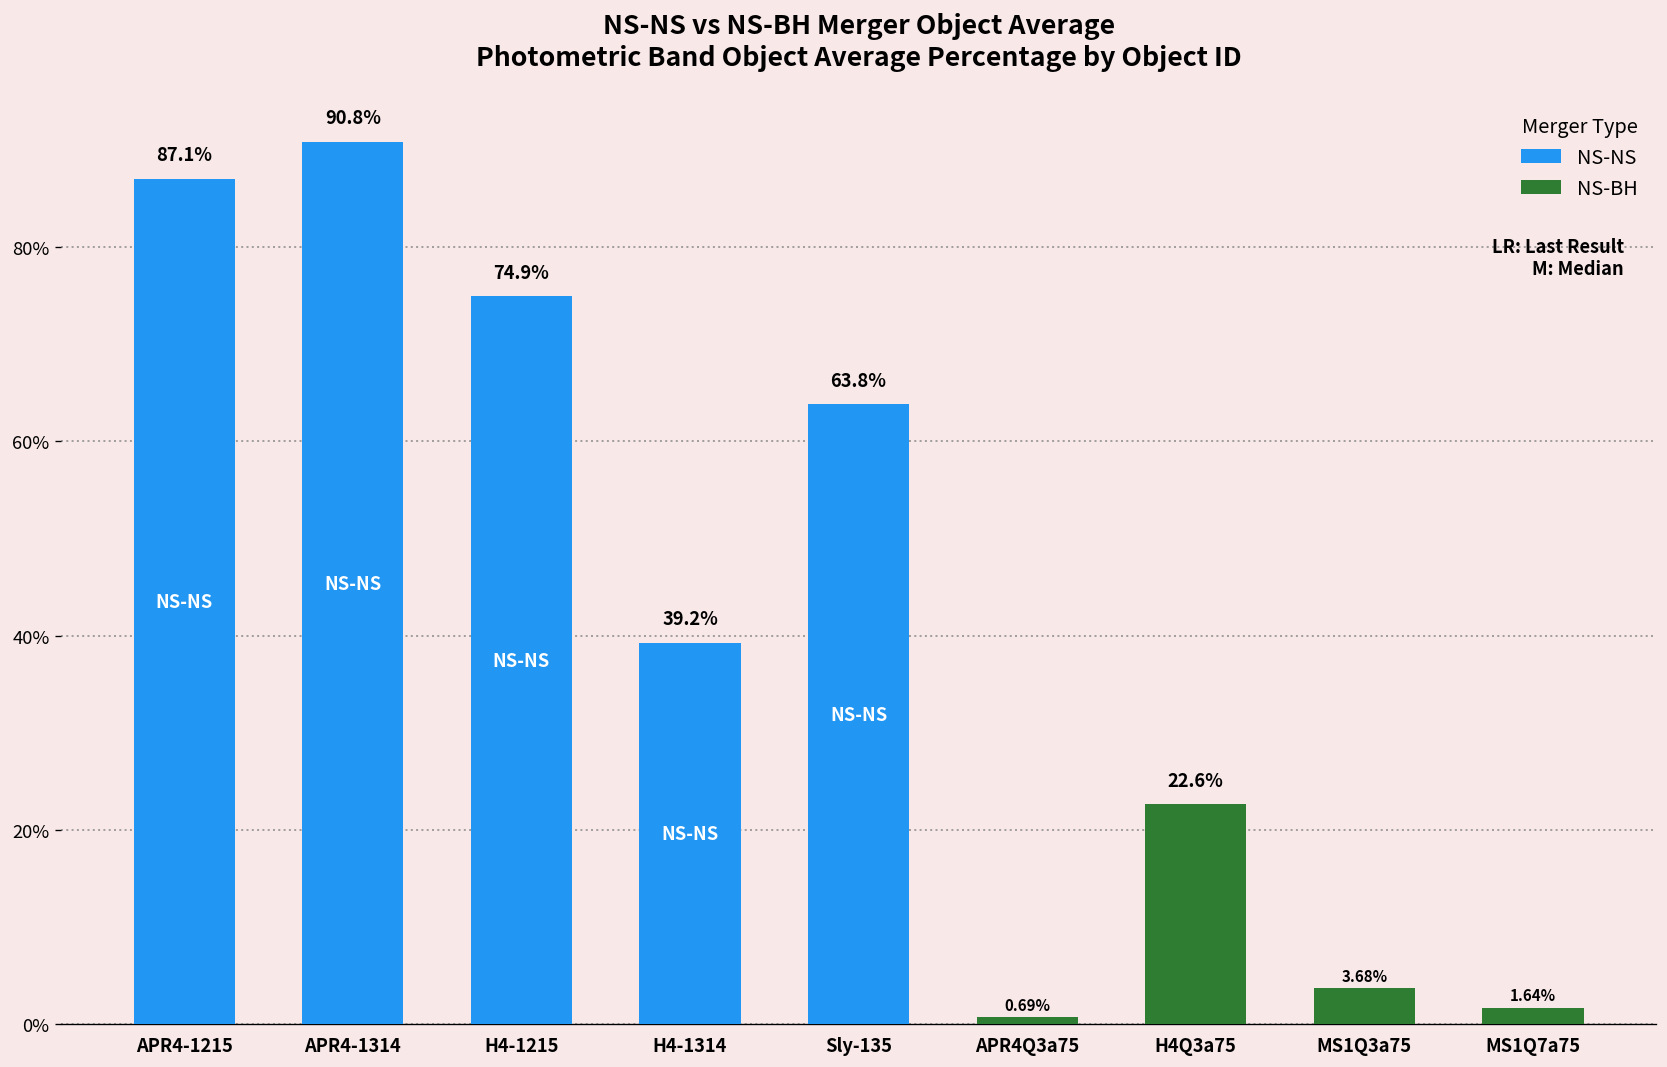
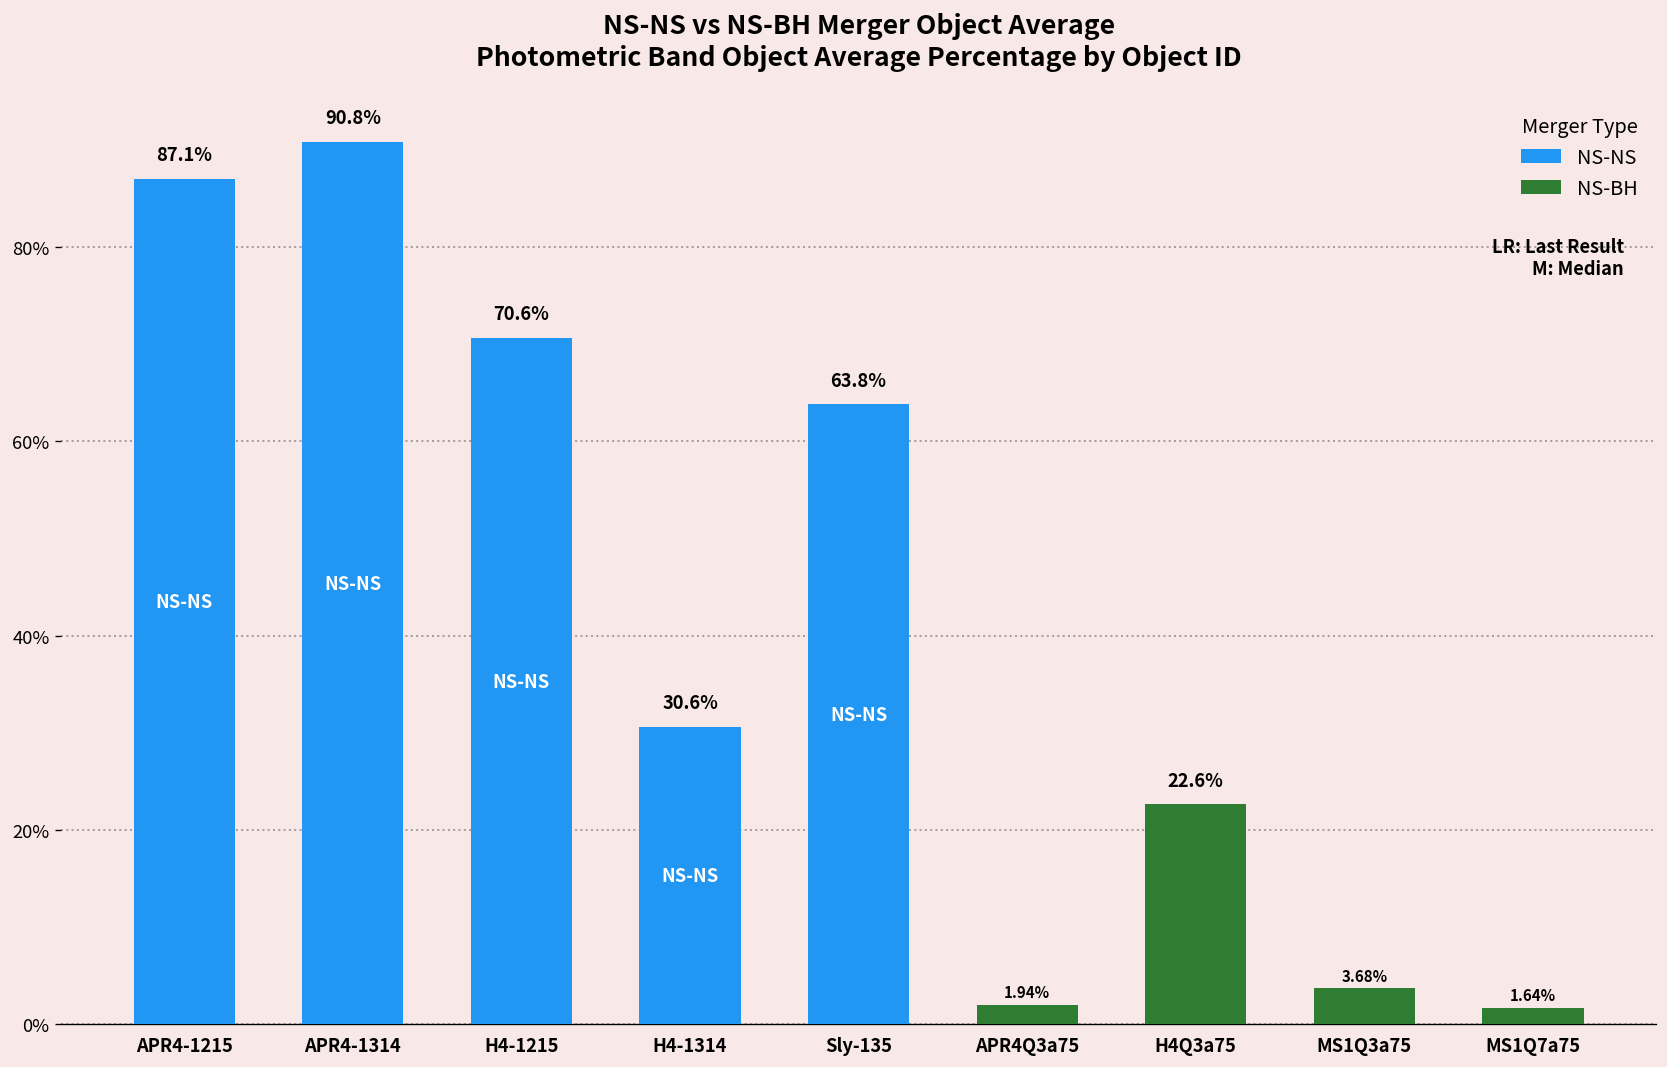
  {
    "APR4-1215": "87.1%",
    "APR4-1314": "90.8%",
-   "H4-1215": "74.9%",
-   "H4-1314": "39.2%",
+   "H4-1215": "70.6%",
+   "H4-1314": "30.6%",
    "Sly-135": "63.8%",
-   "APR4Q3a75": "0.69%",
+   "APR4Q3a75": "1.94%",
    "H4Q3a75": "22.6%",
    "MS1Q3a75": "3.68%",
    "MS1Q7a75": "1.64%"
  }
